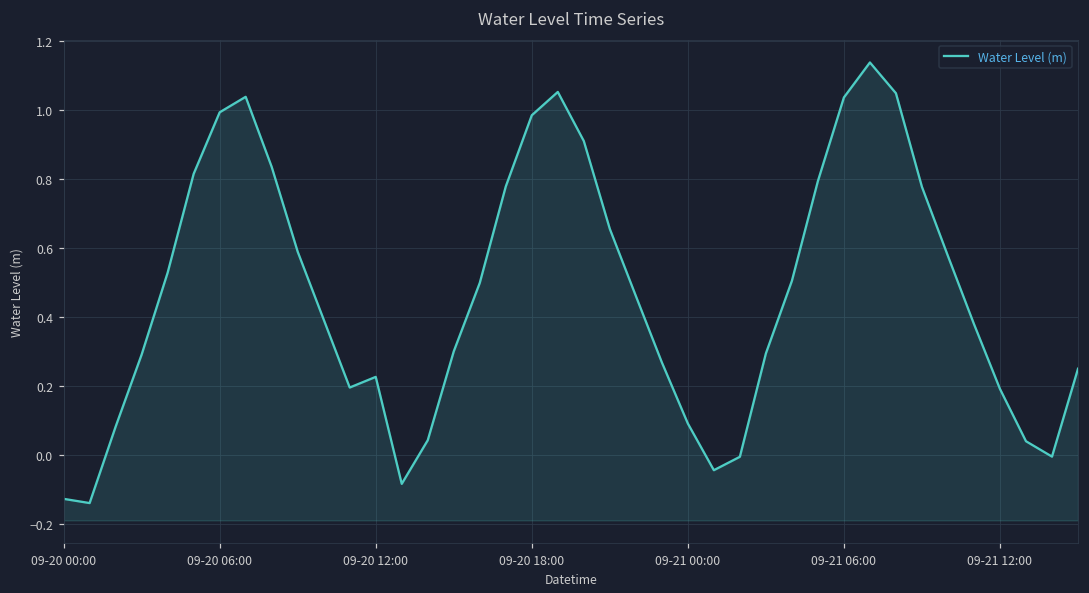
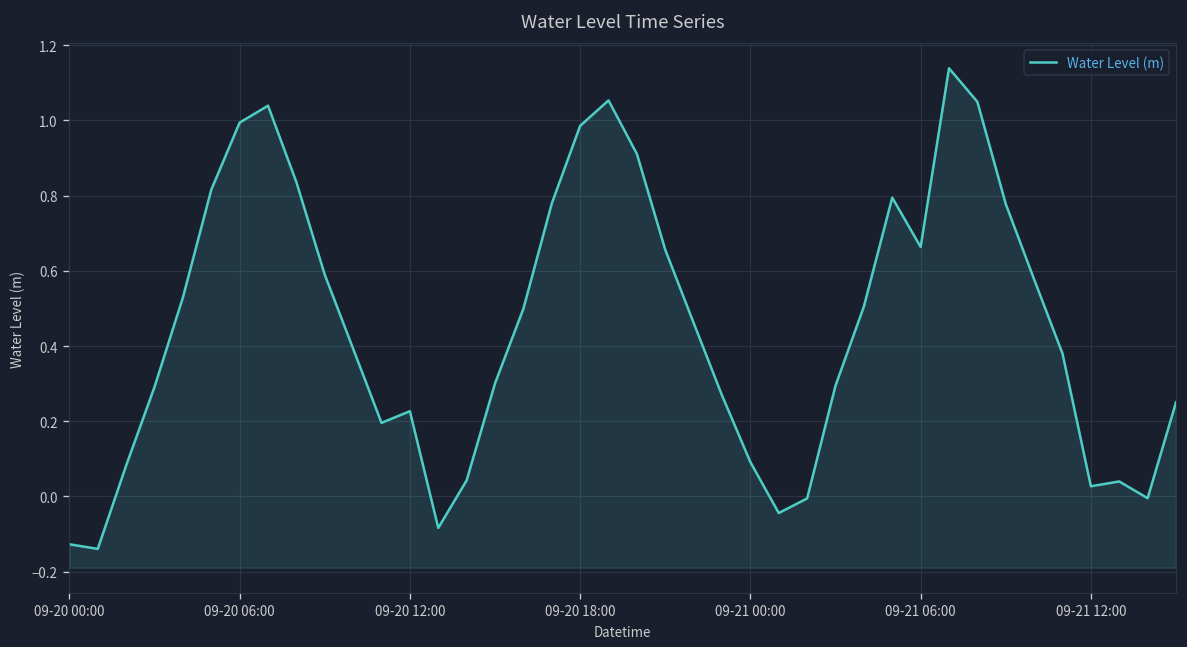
  {
    "09-20 00:00": -0.13,
    "09-20 06:00": 0.99,
    "09-20 12:00": 0.23,
    "09-20 18:00": 0.99,
    "09-21 00:00": 0.09,
-   "09-21 06:00": 1.04,
-   "09-21 12:00": 0.19
+   "09-21 06:00": 0.66,
+   "09-21 12:00": 0.03
  }
